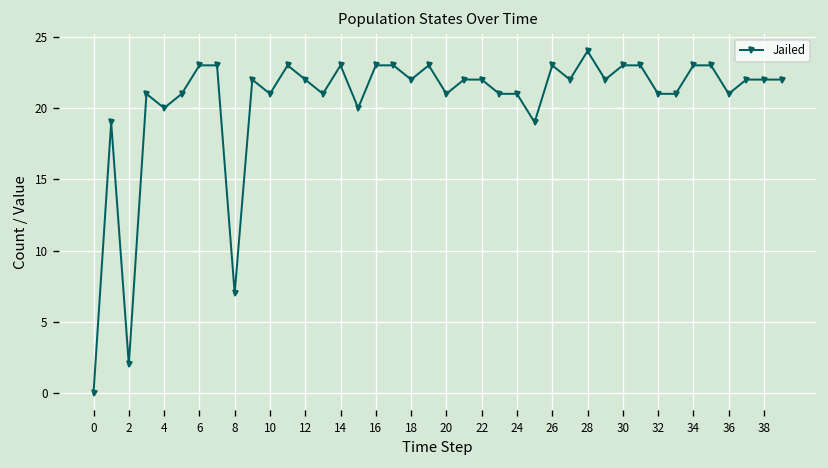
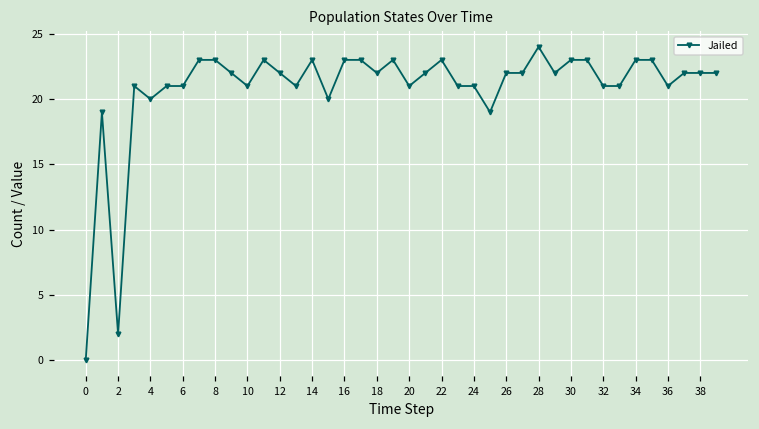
  {
    "0": 0,
    "2": 2,
    "4": 20,
-   "6": 23,
-   "8": 7,
+   "6": 21,
+   "8": 23,
    "10": 21,
    "12": 22,
    "14": 23,
    "16": 23,
    "18": 22,
    "20": 21,
-   "22": 22,
+   "22": 23,
    "24": 21,
-   "26": 23,
+   "26": 22,
    "28": 24,
    "30": 23,
    "32": 21,
    "34": 23,
    "36": 21,
    "38": 22
  }
